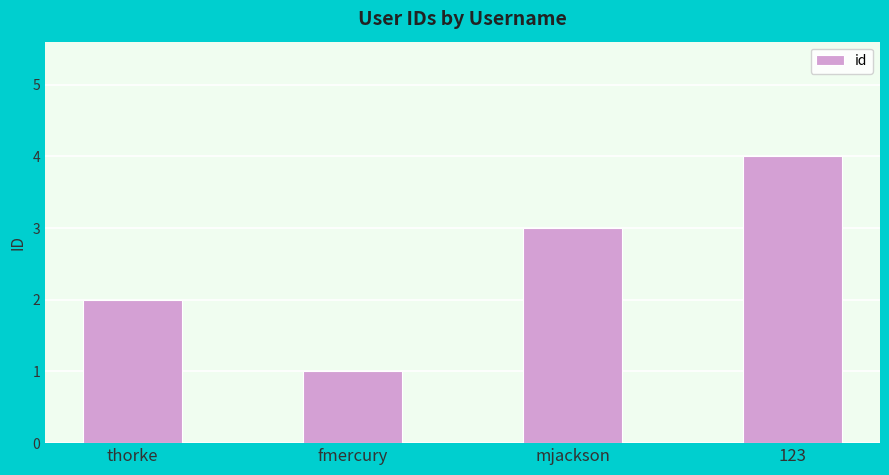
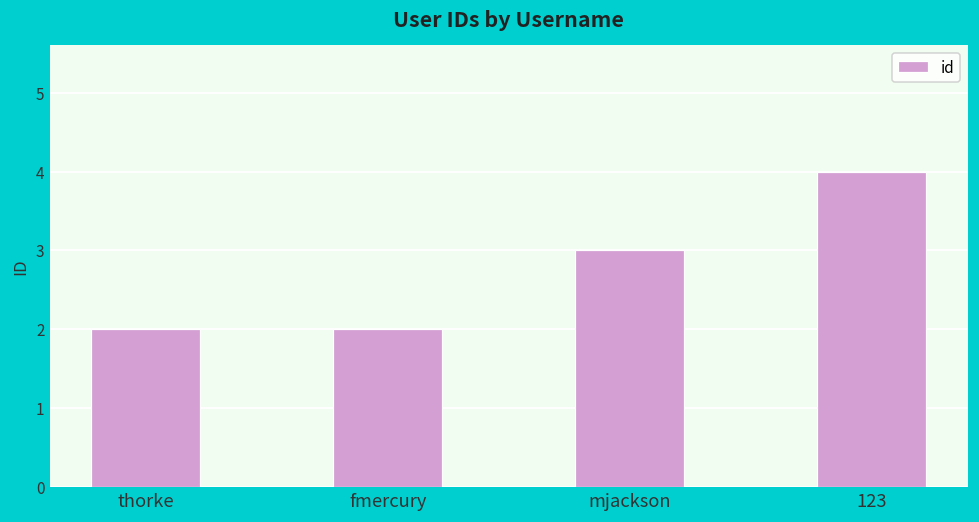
  {
    "thorke": 2,
-   "fmercury": 1,
+   "fmercury": 2,
    "mjackson": 3,
    "123": 4
  }
